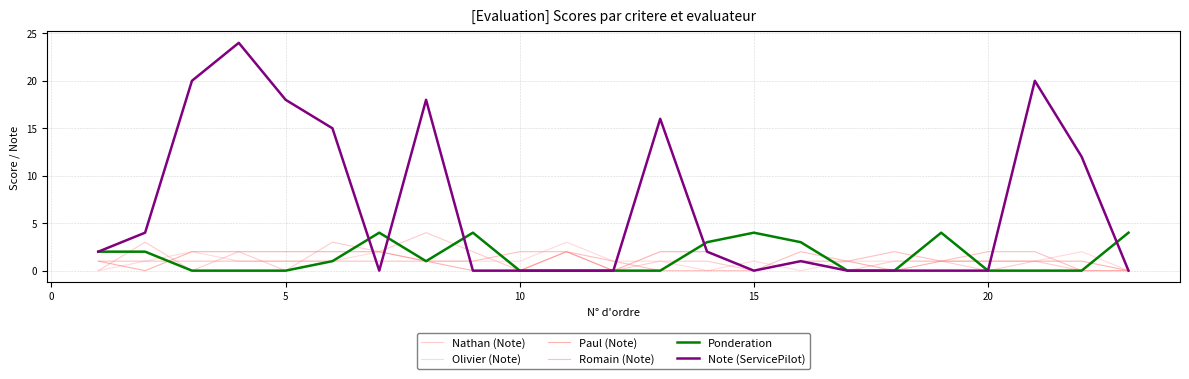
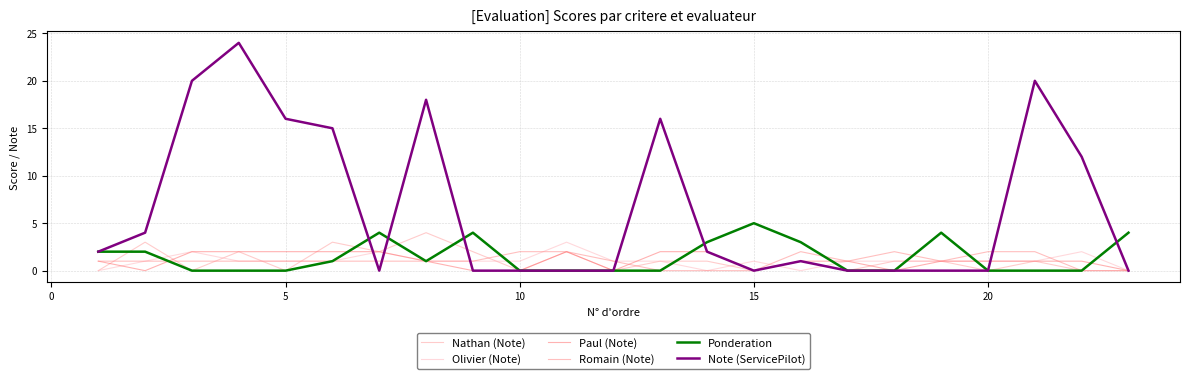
  {
    "Ponderation": {
-     "15": 4
+     "15": 5
    },
    "Note (ServicePilot)": {
-     "5": 18
+     "5": 16
    }
  }
